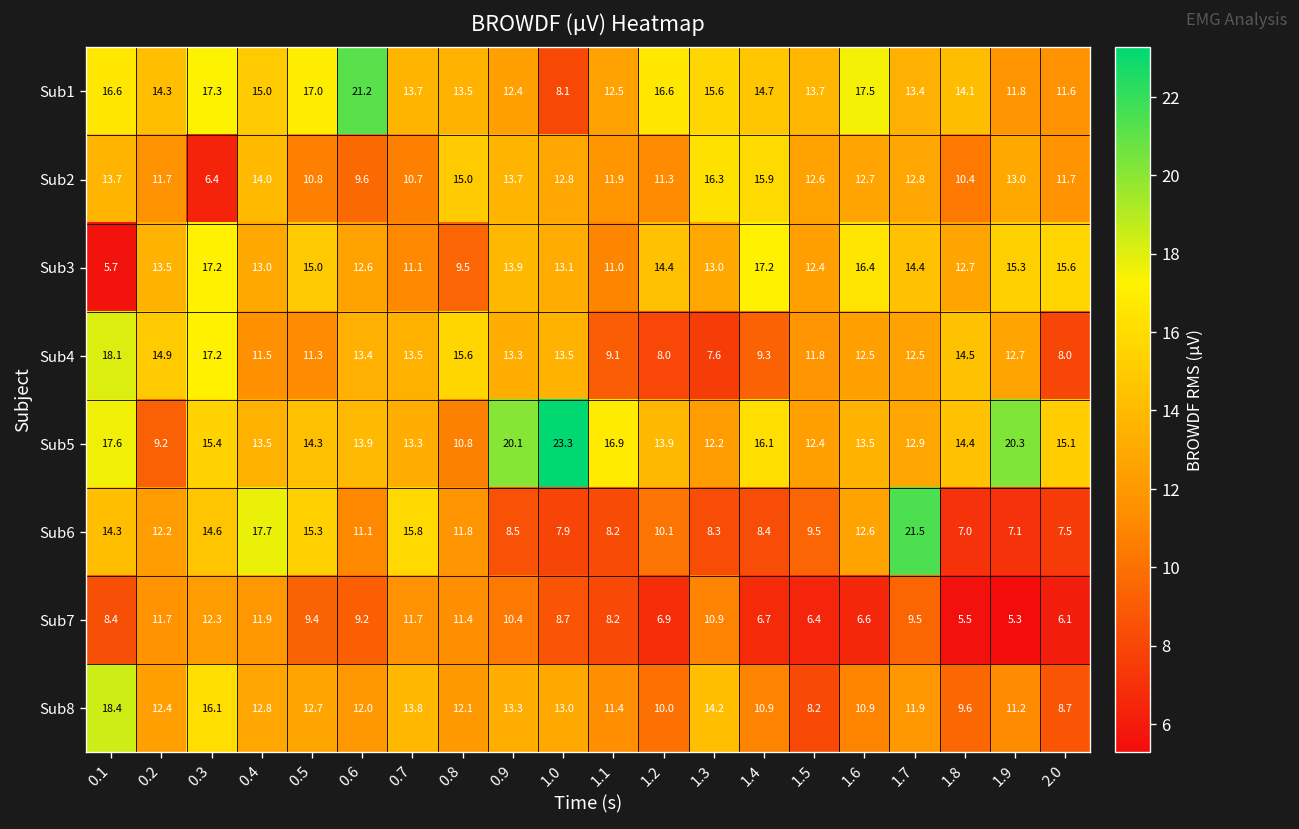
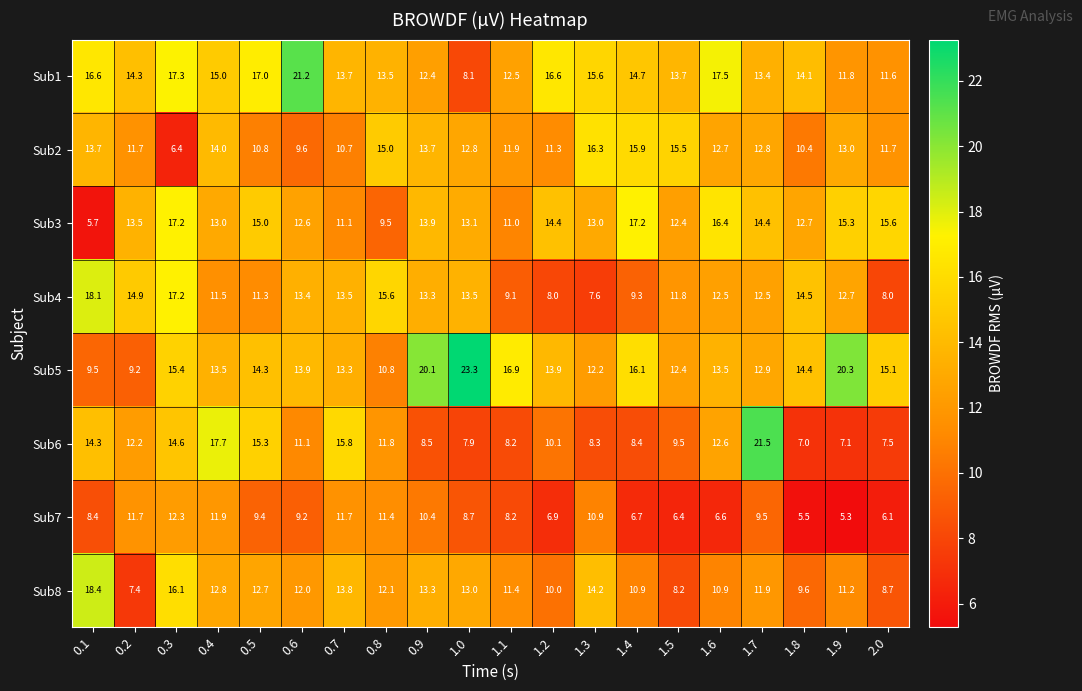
  {
    "Sub1": {
      "0.1": 16.6,
      "0.2": 14.3,
      "0.3": 17.3,
      "0.4": 15.0,
      "0.5": 17.0,
      "0.6": 21.2,
      "0.7": 13.7,
      "0.8": 13.5,
      "0.9": 12.4,
      "1.0": 8.1,
      "1.1": 12.5,
      "1.2": 16.6,
      "1.3": 15.6,
      "1.4": 14.7,
      "1.5": 13.7,
      "1.6": 17.5,
      "1.7": 13.4,
      "1.8": 14.1,
      "1.9": 11.8,
      "2.0": 11.6
    },
    "Sub2": {
      "0.1": 13.7,
      "0.2": 11.7,
      "0.3": 6.4,
      "0.4": 14.0,
      "0.5": 10.8,
      "0.6": 9.6,
      "0.7": 10.7,
      "0.8": 15.0,
      "0.9": 13.7,
      "1.0": 12.8,
      "1.1": 11.9,
      "1.2": 11.3,
      "1.3": 16.3,
      "1.4": 15.9,
-     "1.5": 12.6,
+     "1.5": 15.5,
      "1.6": 12.7,
      "1.7": 12.8,
      "1.8": 10.4,
      "1.9": 13.0,
      "2.0": 11.7
    },
    "Sub3": {
      "0.1": 5.7,
      "0.2": 13.5,
      "0.3": 17.2,
      "0.4": 13.0,
      "0.5": 15.0,
      "0.6": 12.6,
      "0.7": 11.1,
      "0.8": 9.5,
      "0.9": 13.9,
      "1.0": 13.1,
      "1.1": 11.0,
      "1.2": 14.4,
      "1.3": 13.0,
      "1.4": 17.2,
      "1.5": 12.4,
      "1.6": 16.4,
      "1.7": 14.4,
      "1.8": 12.7,
      "1.9": 15.3,
      "2.0": 15.6
    },
    "Sub4": {
      "0.1": 18.1,
      "0.2": 14.9,
      "0.3": 17.2,
      "0.4": 11.5,
      "0.5": 11.3,
      "0.6": 13.4,
      "0.7": 13.5,
      "0.8": 15.6,
      "0.9": 13.3,
      "1.0": 13.5,
      "1.1": 9.1,
      "1.2": 8.0,
      "1.3": 7.6,
      "1.4": 9.3,
      "1.5": 11.8,
      "1.6": 12.5,
      "1.7": 12.5,
      "1.8": 14.5,
      "1.9": 12.7,
      "2.0": 8.0
    },
    "Sub5": {
-     "0.1": 17.6,
+     "0.1": 9.5,
      "0.2": 9.2,
      "0.3": 15.4,
      "0.4": 13.5,
      "0.5": 14.3,
      "0.6": 13.9,
      "0.7": 13.3,
      "0.8": 10.8,
      "0.9": 20.1,
      "1.0": 23.3,
      "1.1": 16.9,
      "1.2": 13.9,
      "1.3": 12.2,
      "1.4": 16.1,
      "1.5": 12.4,
      "1.6": 13.5,
      "1.7": 12.9,
      "1.8": 14.4,
      "1.9": 20.3,
      "2.0": 15.1
    },
    "Sub6": {
      "0.1": 14.3,
      "0.2": 12.2,
      "0.3": 14.6,
      "0.4": 17.7,
      "0.5": 15.3,
      "0.6": 11.1,
      "0.7": 15.8,
      "0.8": 11.8,
      "0.9": 8.5,
      "1.0": 7.9,
      "1.1": 8.2,
      "1.2": 10.1,
      "1.3": 8.3,
      "1.4": 8.4,
      "1.5": 9.5,
      "1.6": 12.6,
      "1.7": 21.5,
      "1.8": 7.0,
      "1.9": 7.1,
      "2.0": 7.5
    },
    "Sub7": {
      "0.1": 8.4,
      "0.2": 11.7,
      "0.3": 12.3,
      "0.4": 11.9,
      "0.5": 9.4,
      "0.6": 9.2,
      "0.7": 11.7,
      "0.8": 11.4,
      "0.9": 10.4,
      "1.0": 8.7,
      "1.1": 8.2,
      "1.2": 6.9,
      "1.3": 10.9,
      "1.4": 6.7,
      "1.5": 6.4,
      "1.6": 6.6,
      "1.7": 9.5,
      "1.8": 5.5,
      "1.9": 5.3,
      "2.0": 6.1
    },
    "Sub8": {
      "0.1": 18.4,
-     "0.2": 12.4,
+     "0.2": 7.4,
      "0.3": 16.1,
      "0.4": 12.8,
      "0.5": 12.7,
      "0.6": 12.0,
      "0.7": 13.8,
      "0.8": 12.1,
      "0.9": 13.3,
      "1.0": 13.0,
      "1.1": 11.4,
      "1.2": 10.0,
      "1.3": 14.2,
      "1.4": 10.9,
      "1.5": 8.2,
      "1.6": 10.9,
      "1.7": 11.9,
      "1.8": 9.6,
      "1.9": 11.2,
      "2.0": 8.7
    }
  }
